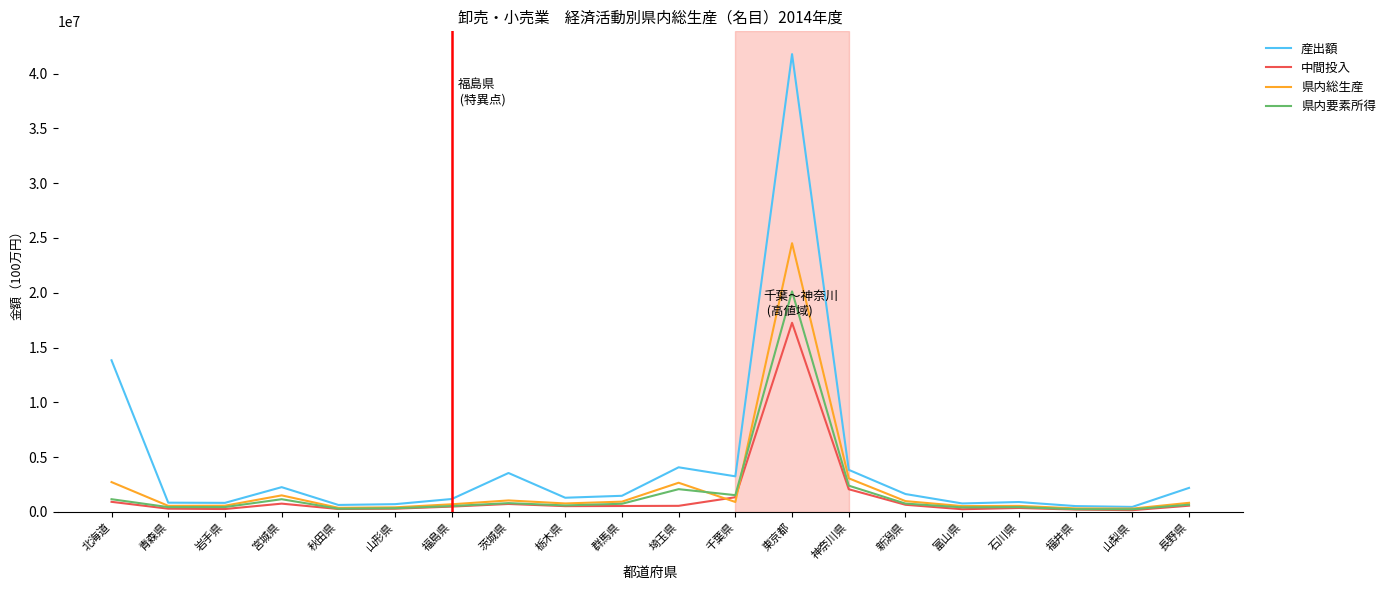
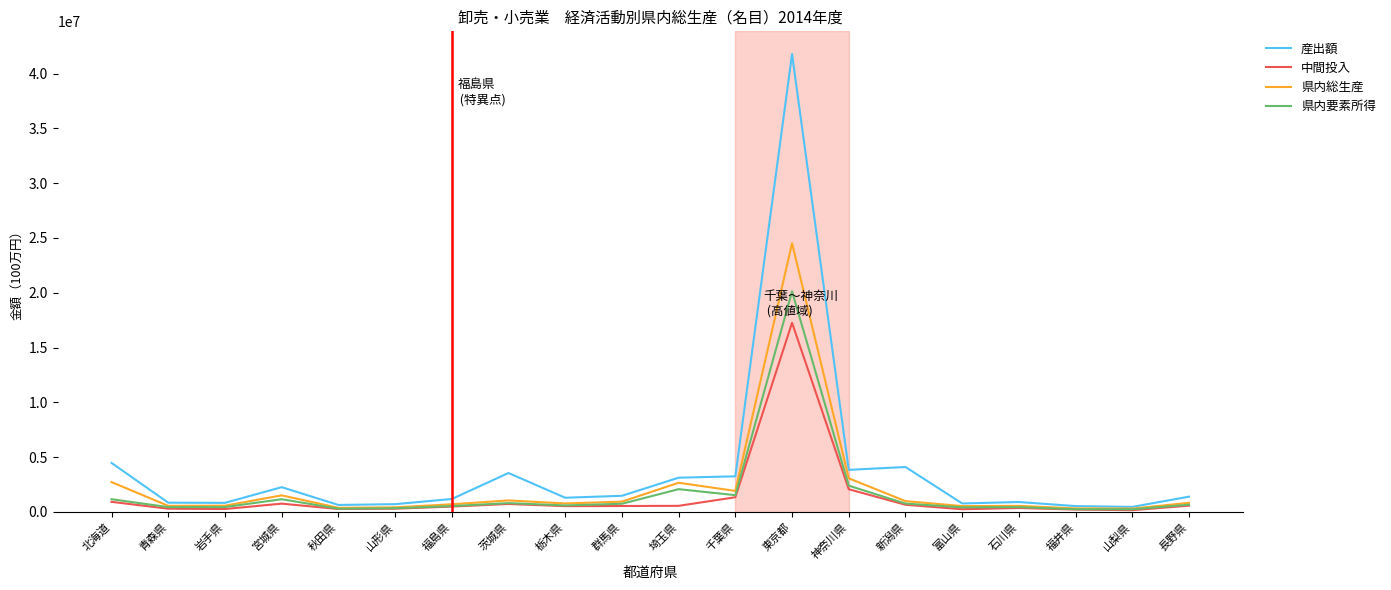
  {
    "産出額": {
-     "北海道": 13800000,
+     "北海道": 4500000,
      "青森県": 800000,
      "岩手県": 800000,
      "宮城県": 2300000,
      "秋田県": 600000,
      "山形県": 700000,
      "福島県": 1200000,
      "茨城県": 3500000,
      "栃木県": 1300000,
      "群馬県": 1500000,
-     "埼玉県": 4100000,
+     "埼玉県": 3100000,
      "千葉県": 3200000,
      "東京都": 41800000,
      "神奈川県": 3800000,
-     "新潟県": 1600000,
+     "新潟県": 4100000,
      "富山県": 800000,
      "石川県": 900000,
-     "長野県": 2200000
+     "長野県": 1400000
    },
    "中間投入": {
      "北海道": 900000,
      "宮城県": 700000,
      "埼玉県": 500000,
      "東京都": 17300000,
      "神奈川県": 2100000
    },
    "県内総生産": {
      "北海道": 2700000,
      "宮城県": 1500000,
      "茨城県": 1000000,
      "埼玉県": 2700000,
-     "千葉県": 900000,
+     "千葉県": 1900000,
      "東京都": 24500000,
      "神奈川県": 3100000
    },
    "県内要素所得": {
      "北海道": 1200000,
      "宮城県": 1200000,
      "埼玉県": 2100000,
      "東京都": 20100000,
      "神奈川県": 2400000
    }
  }
